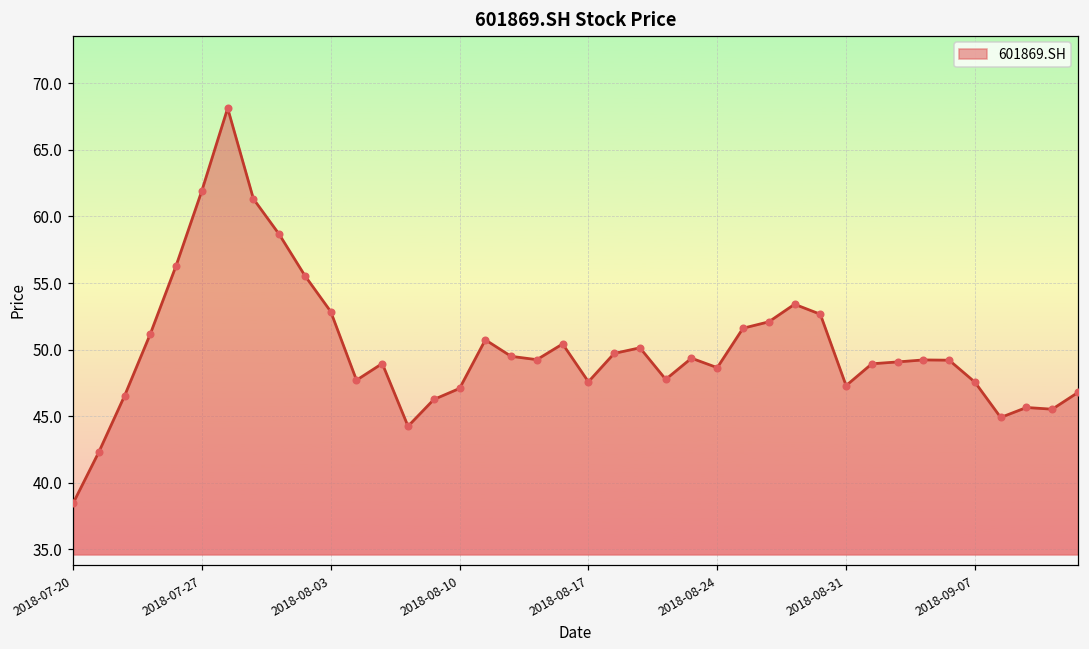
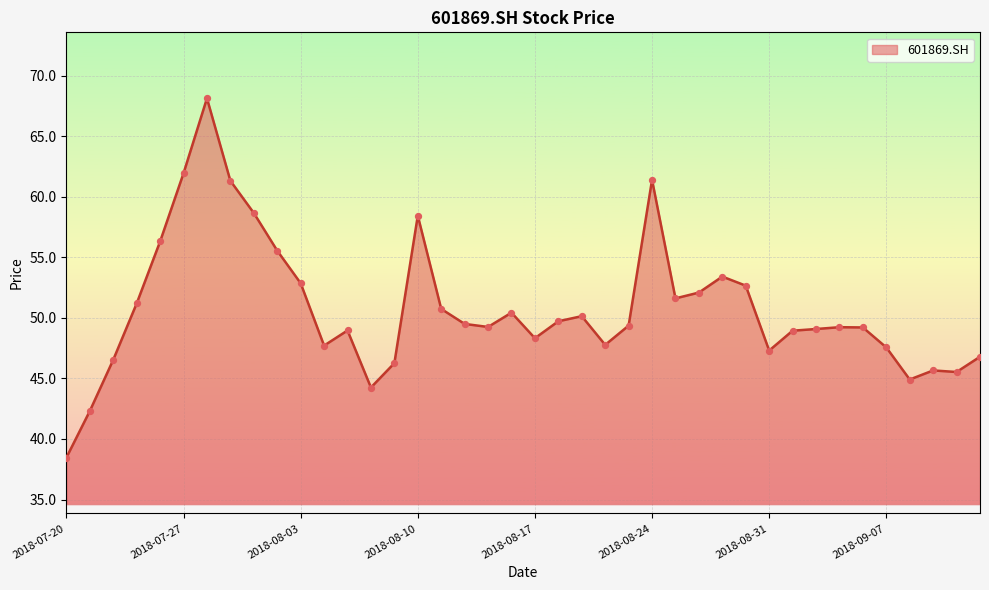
  {
    "2018-07-20": 38.5,
    "2018-07-27": 61.9,
    "2018-08-03": 52.9,
-   "2018-08-10": 47.1,
-   "2018-08-17": 47.6,
-   "2018-08-24": 48.7,
+   "2018-08-10": 58.4,
+   "2018-08-17": 48.3,
+   "2018-08-24": 61.4,
    "2018-08-31": 47.3,
    "2018-09-07": 47.6
  }
